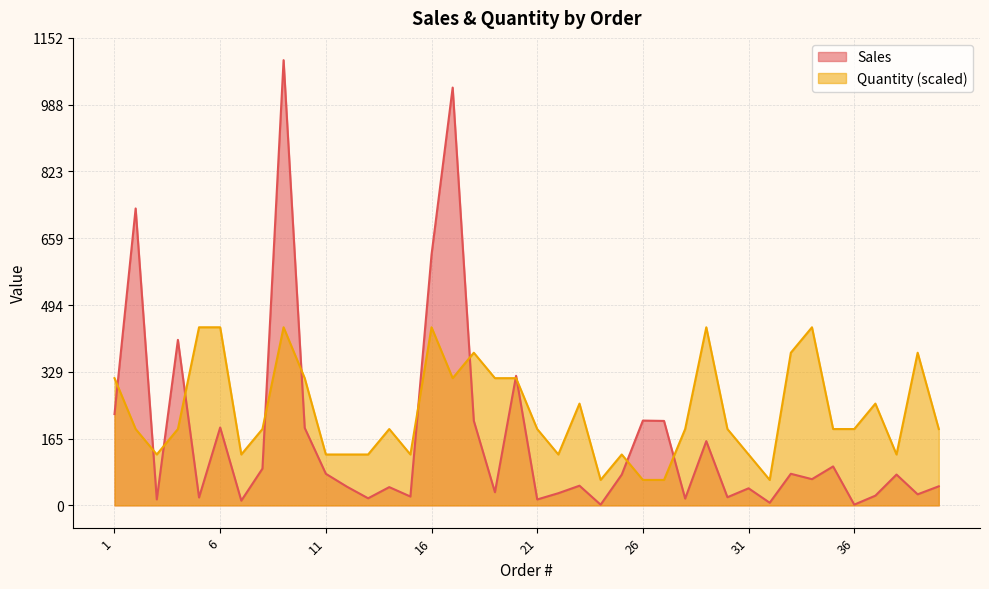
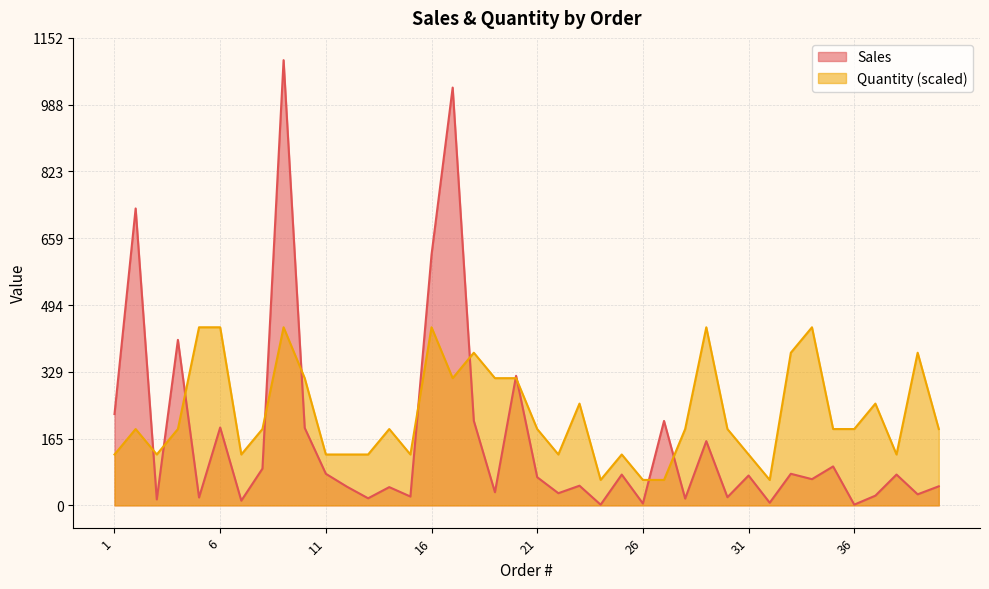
  {
    "Sales": {
      "1": 230,
      "6": 190,
      "11": 80,
      "16": 620,
-     "21": 10,
-     "26": 210,
-     "31": 40,
+     "21": 70,
+     "26": 0,
+     "31": 70,
      "36": 0
    },
    "Quantity (scaled)": {
-     "1": 310,
+     "1": 130,
      "6": 440,
      "11": 130,
      "16": 440,
      "21": 190,
      "26": 60,
      "31": 130,
      "36": 190
    }
  }
